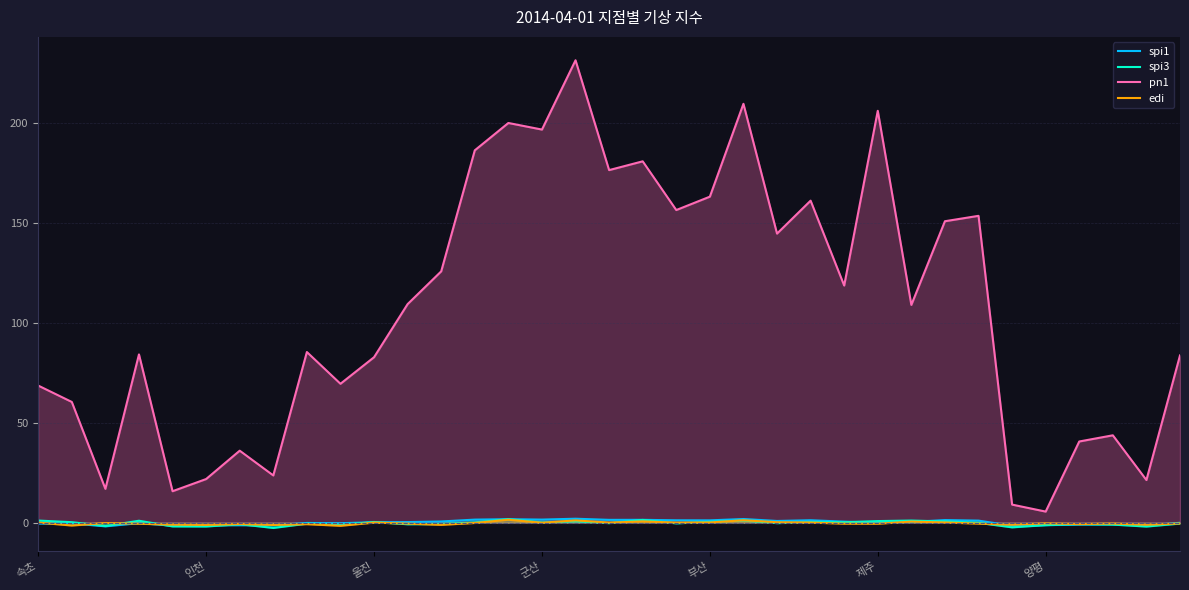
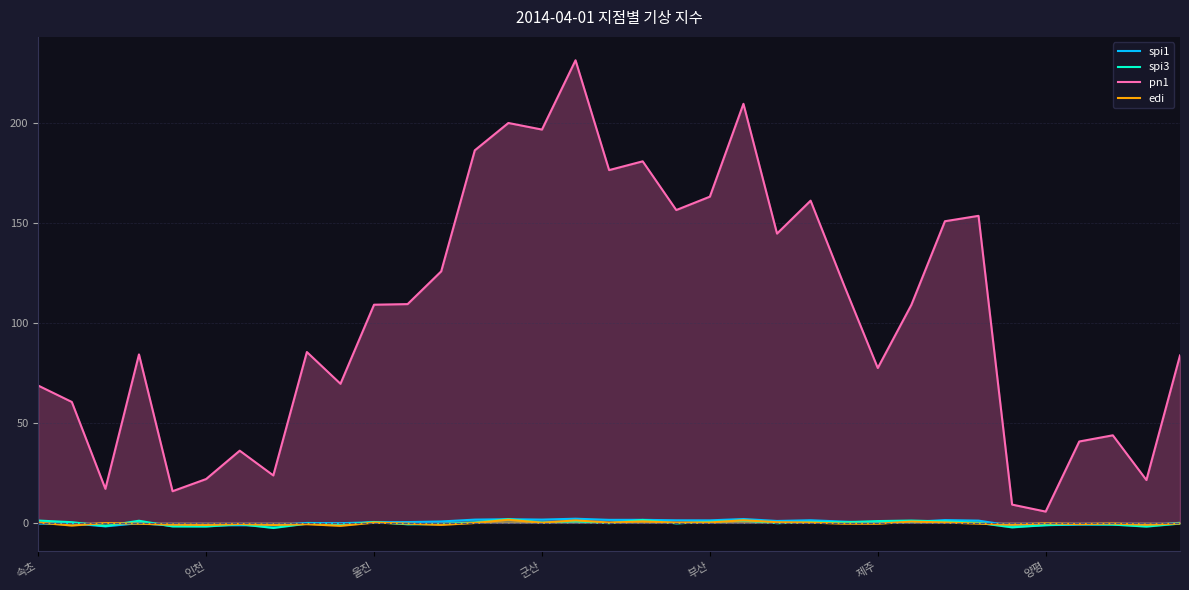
  {
    "pn1": {
      "속초": 69,
      "인천": 22,
-     "울진": 83,
+     "울진": 109,
      "군산": 197,
      "부산": 163,
-     "제주": 206,
+     "제주": 78,
      "양평": 6
    }
  }
